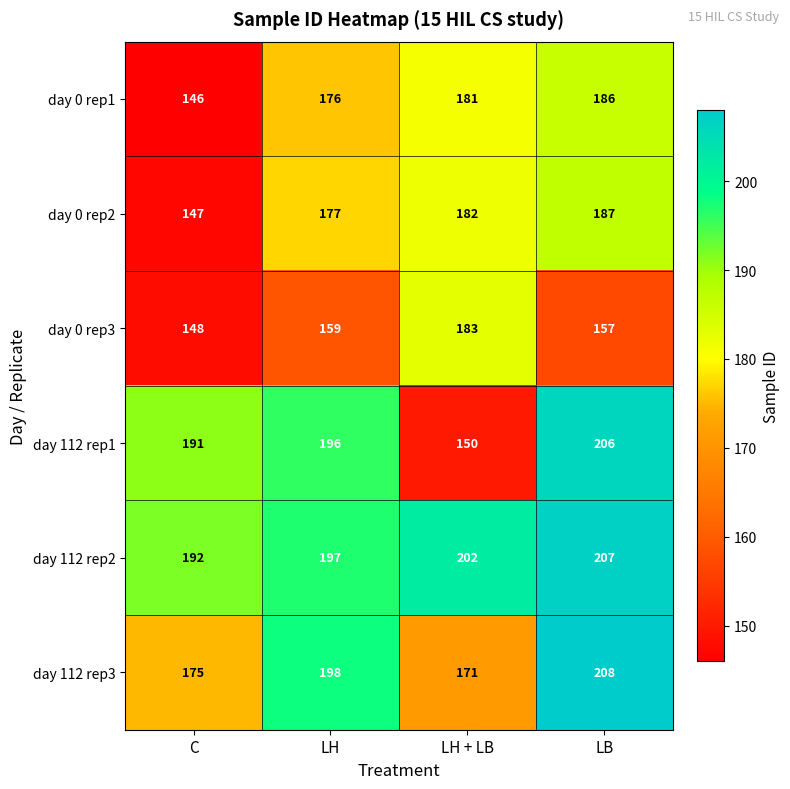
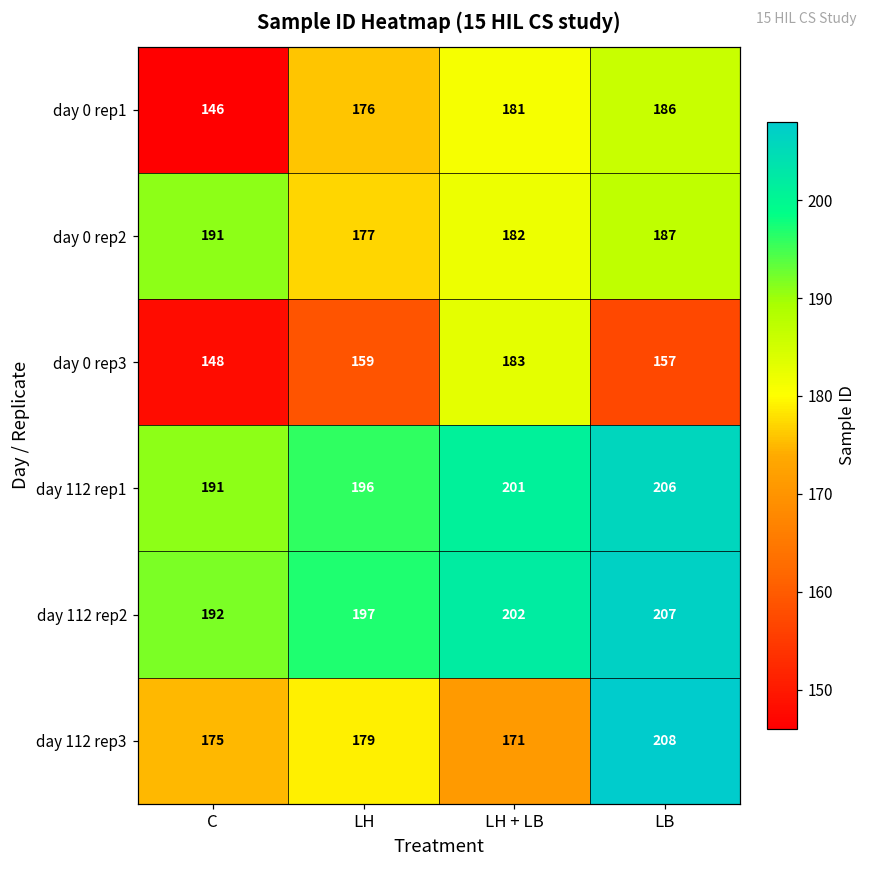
  {
    "day 0 rep1": {
      "C": 146,
      "LH": 176,
      "LH + LB": 181,
      "LB": 186
    },
    "day 0 rep2": {
-     "C": 147,
+     "C": 191,
      "LH": 177,
      "LH + LB": 182,
      "LB": 187
    },
    "day 0 rep3": {
      "C": 148,
      "LH": 159,
      "LH + LB": 183,
      "LB": 157
    },
    "day 112 rep1": {
      "C": 191,
      "LH": 196,
-     "LH + LB": 150,
+     "LH + LB": 201,
      "LB": 206
    },
    "day 112 rep2": {
      "C": 192,
      "LH": 197,
      "LH + LB": 202,
      "LB": 207
    },
    "day 112 rep3": {
      "C": 175,
-     "LH": 198,
+     "LH": 179,
      "LH + LB": 171,
      "LB": 208
    }
  }
